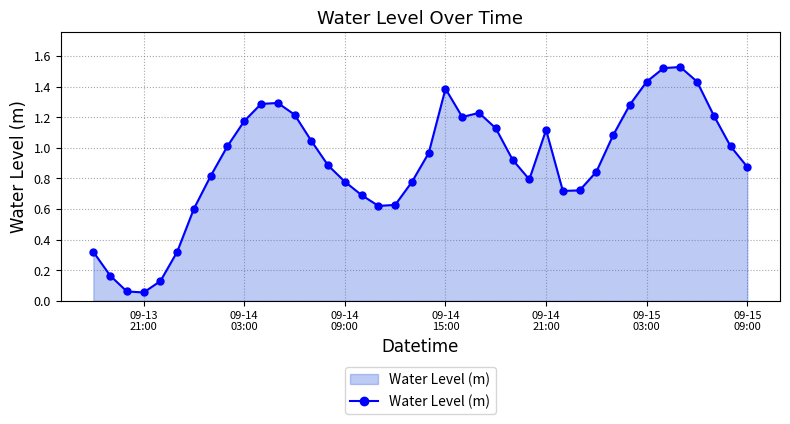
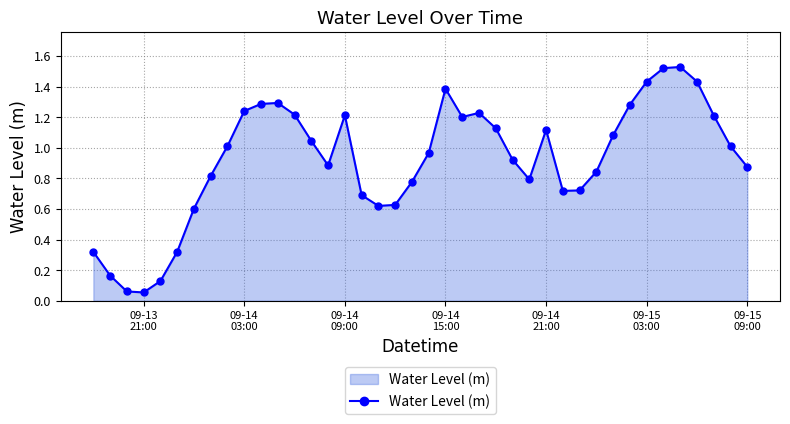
  {
    "09-13 21:00": 0.05,
-   "09-14 03:00": 1.17,
-   "09-14 09:00": 0.78,
+   "09-14 03:00": 1.24,
+   "09-14 09:00": 1.21,
    "09-14 15:00": 1.39,
    "09-14 21:00": 1.12,
    "09-15 03:00": 1.43,
    "09-15 09:00": 0.87
  }
